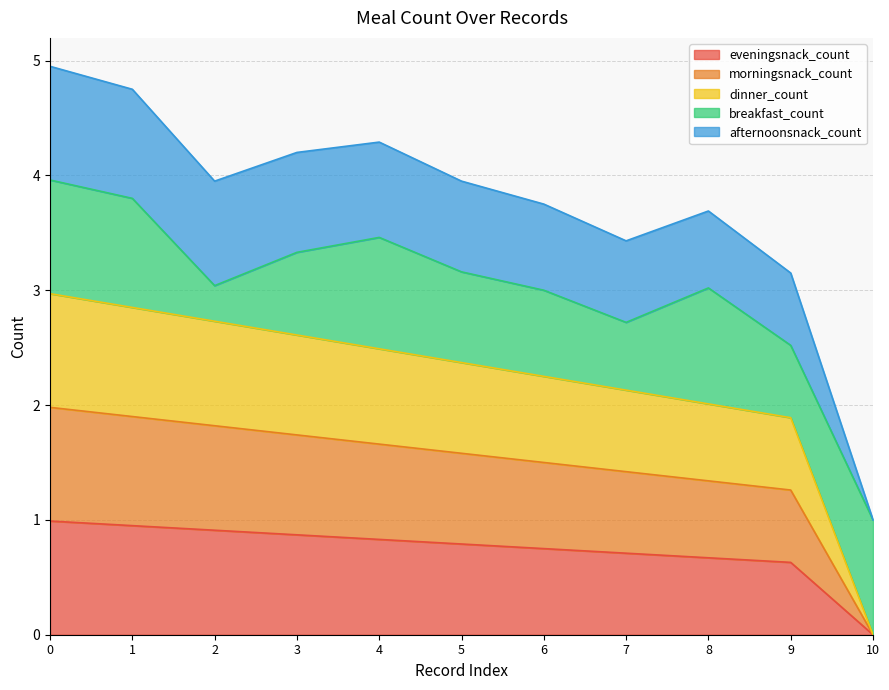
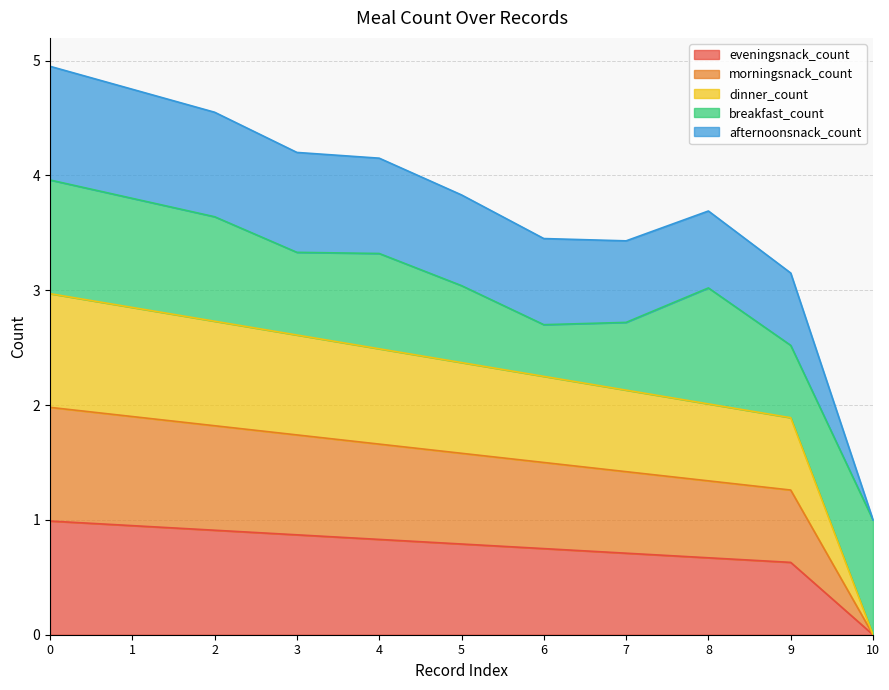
  {
    "dinner_count": {
      "0": 0.99,
      "1": 0.95,
      "2": 0.91,
      "3": 0.87,
      "4": 0.83,
      "5": 0.79,
      "6": 0.75,
      "7": 0.71,
      "8": 0.67,
      "9": 0.63
    },
    "breakfast_count": {
      "0": 0.99,
      "1": 0.95,
-     "2": 0.31,
+     "2": 0.91,
      "3": 0.72,
-     "4": 0.97,
-     "5": 0.79,
-     "6": 0.75,
+     "4": 0.83,
+     "5": 0.67,
+     "6": 0.45,
      "7": 0.59,
      "8": 1.01,
      "9": 0.63
    },
    "afternoonsnack_count": {
      "0": 0.99,
      "1": 0.95,
      "2": 0.91,
      "3": 0.87,
      "4": 0.83,
      "5": 0.79,
      "6": 0.75,
      "7": 0.71,
      "8": 0.67,
      "9": 0.63
    }
  }
